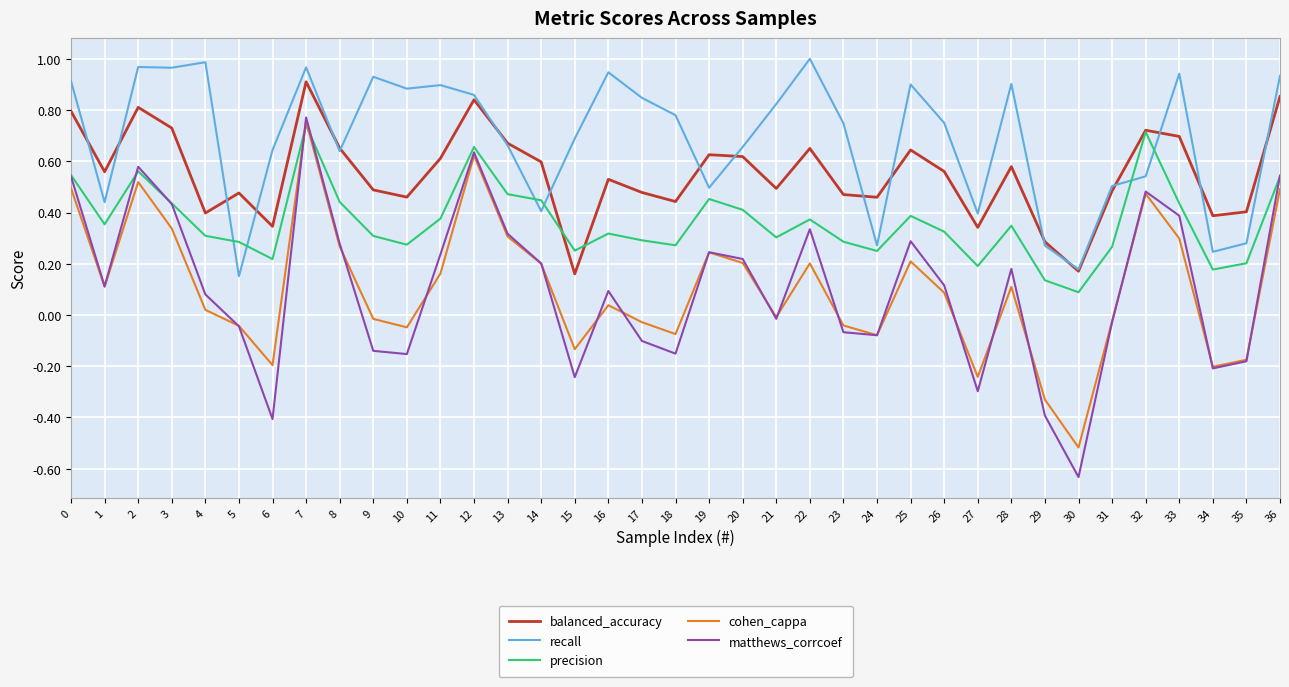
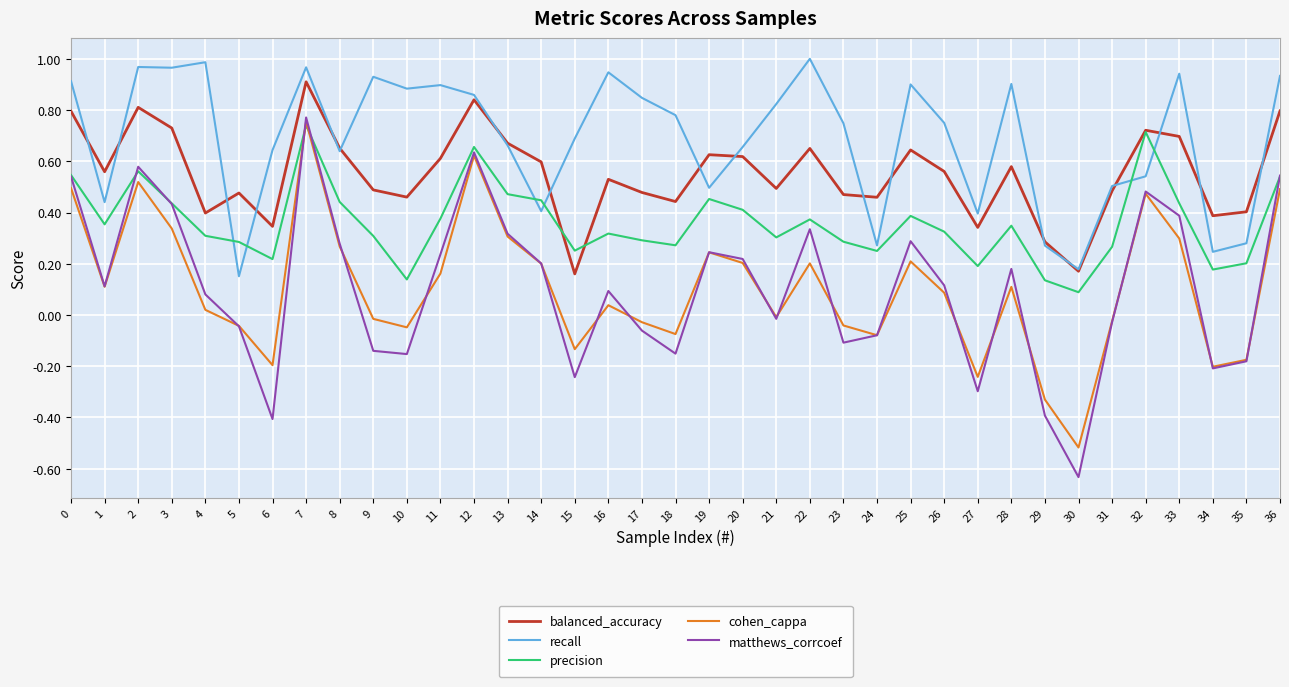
  {
    "balanced_accuracy": {
      "0": 0.80,
      "1": 0.56,
      "2": 0.81,
      "3": 0.73,
      "4": 0.40,
      "5": 0.48,
      "6": 0.35,
      "7": 0.91,
      "8": 0.65,
      "9": 0.49,
      "10": 0.46,
      "11": 0.61,
      "12": 0.84,
      "14": 0.60,
      "15": 0.16,
      "16": 0.53,
      "17": 0.48,
      "18": 0.44,
      "19": 0.63,
      "20": 0.62,
      "21": 0.49,
      "22": 0.65,
      "23": 0.47,
      "24": 0.46,
      "25": 0.64,
      "26": 0.56,
      "27": 0.34,
      "28": 0.58,
      "29": 0.29,
      "31": 0.48,
      "33": 0.70,
      "34": 0.39,
      "35": 0.40,
-     "36": 0.85
+     "36": 0.80
    },
    "recall": {
      "0": 0.91,
      "1": 0.44,
      "2": 0.97,
      "3": 0.97,
      "4": 0.99,
      "5": 0.15,
      "6": 0.64,
      "7": 0.97,
      "8": 0.64,
      "9": 0.93,
      "10": 0.88,
      "11": 0.90,
      "12": 0.86,
      "14": 0.41,
      "15": 0.69,
      "16": 0.95,
      "17": 0.85,
      "18": 0.78,
      "19": 0.50,
      "20": 0.66,
      "21": 0.82,
      "22": 1.00,
      "23": 0.75,
      "24": 0.27,
      "25": 0.90,
      "26": 0.75,
      "27": 0.40,
      "28": 0.90,
      "29": 0.27,
      "31": 0.50,
      "32": 0.54,
      "33": 0.94,
      "34": 0.25,
      "35": 0.28,
      "36": 0.93
    },
    "precision": {
      "1": 0.35,
      "2": 0.56,
      "4": 0.31,
      "5": 0.29,
      "6": 0.22,
      "7": 0.74,
      "8": 0.44,
      "9": 0.31,
-     "10": 0.27,
+     "10": 0.14,
      "11": 0.38,
      "12": 0.66,
      "13": 0.47,
      "14": 0.45,
      "15": 0.25,
      "16": 0.32,
      "17": 0.29,
      "18": 0.27,
      "19": 0.45,
      "20": 0.41,
      "21": 0.30,
      "22": 0.37,
      "23": 0.29,
      "24": 0.25,
      "25": 0.39,
      "26": 0.33,
      "27": 0.19,
      "28": 0.35,
      "29": 0.14,
      "30": 0.09,
      "31": 0.27,
      "33": 0.44,
      "34": 0.18,
      "35": 0.20
    },
    "cohen_cappa": {
      "0": 0.50,
      "2": 0.52,
      "3": 0.34,
      "4": 0.02,
      "6": -0.20,
      "7": 0.76,
      "8": 0.27,
      "9": -0.02,
      "10": -0.05,
      "11": 0.16,
      "12": 0.62,
      "13": 0.31,
      "15": -0.13,
      "16": 0.04,
      "17": -0.03,
      "18": -0.07,
      "20": 0.20,
      "22": 0.20,
      "23": -0.04,
      "25": 0.21,
      "26": 0.09,
      "27": -0.24,
      "28": 0.11,
      "29": -0.33,
      "30": -0.52,
      "33": 0.30,
      "36": 0.49
    },
    "matthews_corrcoef": {
      "2": 0.58,
      "4": 0.08,
      "6": -0.41,
      "7": 0.77,
      "8": 0.28,
      "9": -0.14,
      "10": -0.15,
      "11": 0.24,
      "12": 0.63,
      "13": 0.32,
      "15": -0.24,
      "16": 0.09,
-     "17": -0.10,
+     "17": -0.06,
      "18": -0.15,
      "20": 0.22,
      "22": 0.33,
-     "23": -0.07,
+     "23": -0.11,
      "25": 0.29,
      "26": 0.12,
      "27": -0.30,
      "28": 0.18,
      "29": -0.39,
      "30": -0.63,
      "33": 0.39
    }
  }
